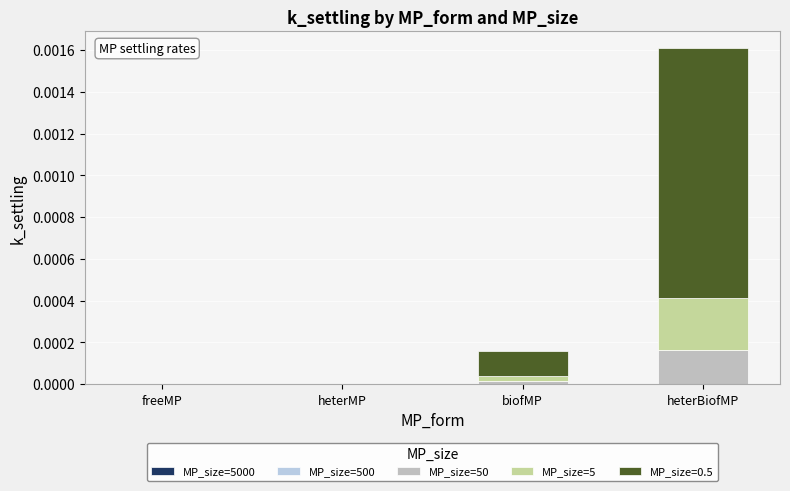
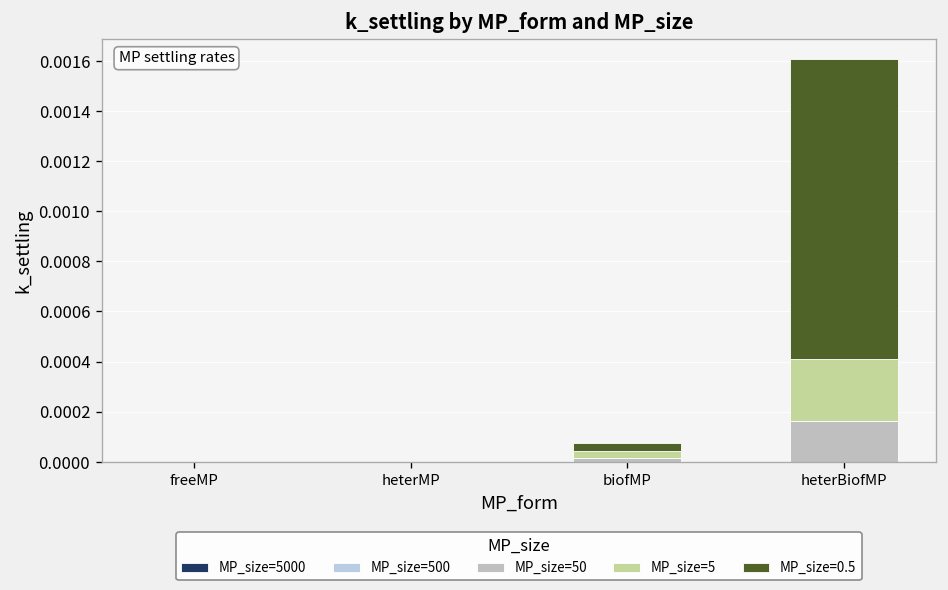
  {
    "MP_size=0.5": {
      "freeMP": 0.00000,
-     "biofMP": 0.00012,
+     "biofMP": 0.00003,
      "heterBiofMP": 0.00120
    }
  }
